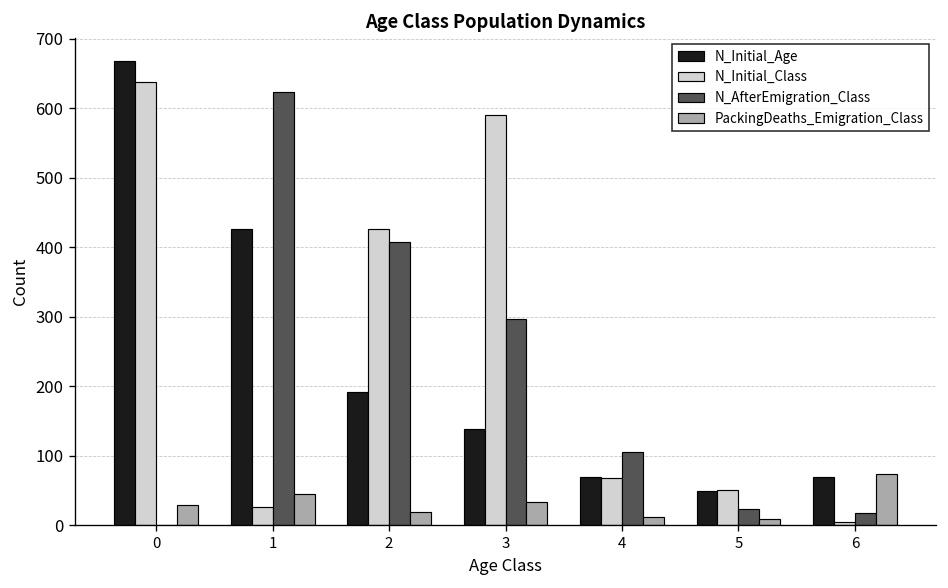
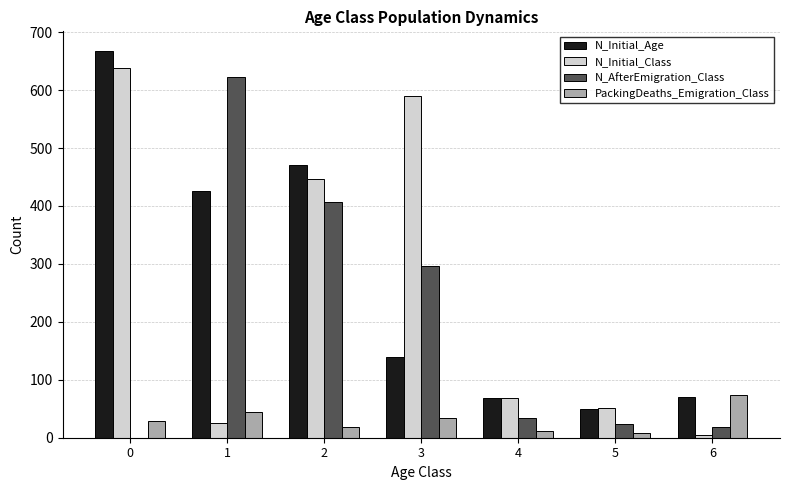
  {
    "N_Initial_Age": {
      "0": 670,
      "1": 430,
-     "2": 190,
+     "2": 470,
      "3": 140,
      "4": 70,
      "5": 50,
      "6": 70
    },
    "N_Initial_Class": {
      "0": 640,
      "1": 30,
-     "2": 430,
+     "2": 450,
      "3": 590,
      "4": 70,
      "5": 50,
      "6": 10
    },
    "N_AfterEmigration_Class": {
      "0": 0,
      "1": 620,
      "2": 410,
      "3": 300,
-     "4": 110,
+     "4": 30,
      "5": 20,
      "6": 20
    },
    "PackingDeaths_Emigration_Class": {
      "0": 30,
      "1": 50,
      "2": 20,
      "3": 30,
      "4": 10,
      "5": 10,
      "6": 70
    }
  }
